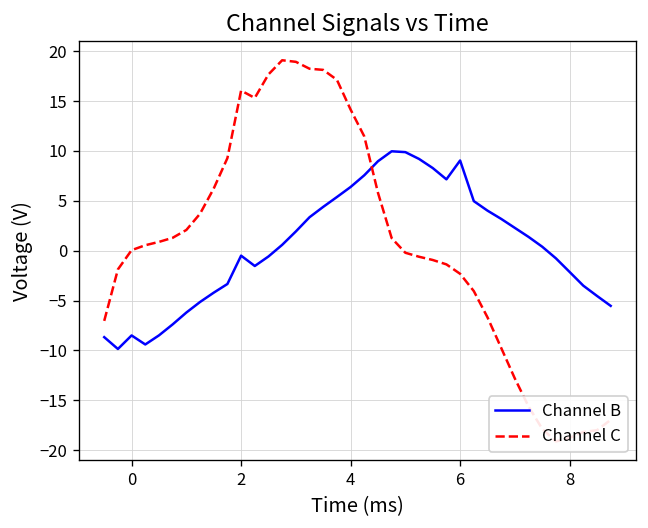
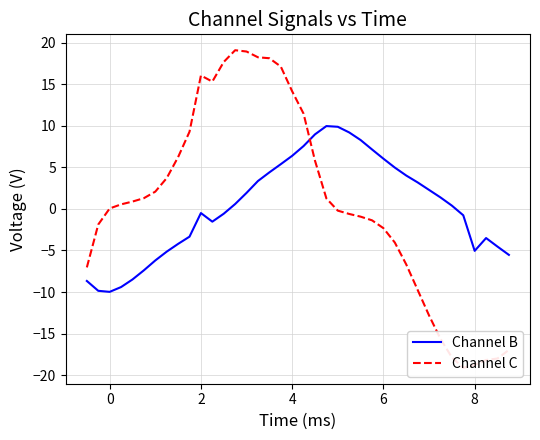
  {
    "Channel B": {
-     "0": -8,
+     "0": -10,
      "2": 0,
      "4": 6,
-     "6": 9,
-     "8": -2
+     "6": 6,
+     "8": -5
    },
    "Channel C": {
      "0": 0,
      "2": 16,
      "4": 14,
      "6": -2
    }
  }
